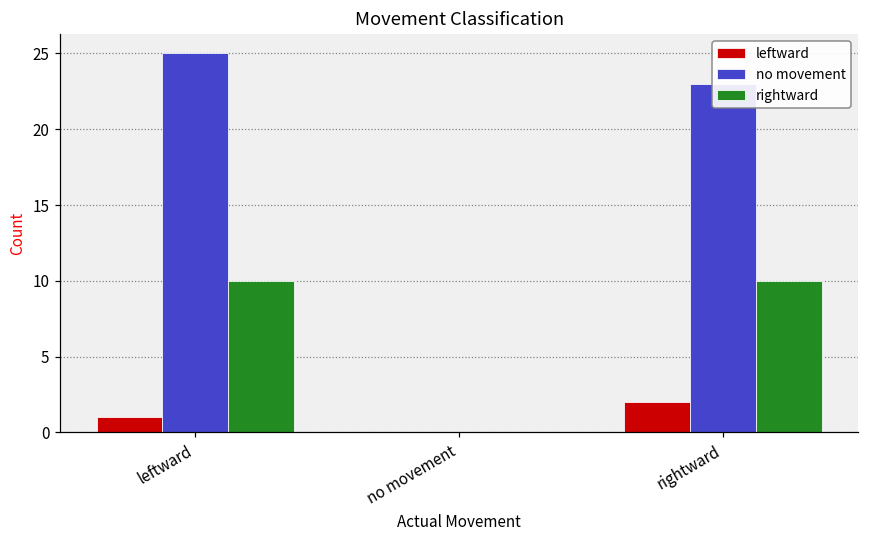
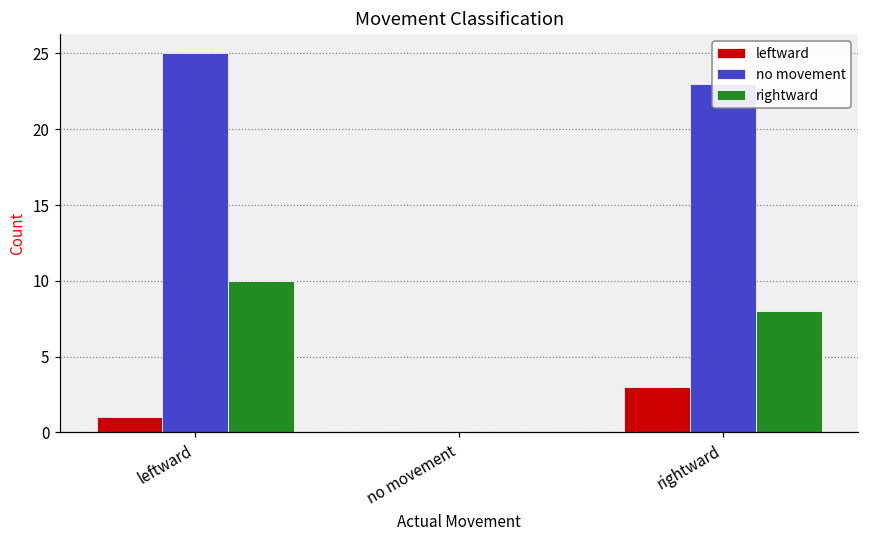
  {
    "leftward": {
      "leftward": 1,
      "no movement": 0,
-     "rightward": 2
+     "rightward": 3
    },
    "no movement": {
      "leftward": 25,
      "no movement": 0
    },
    "rightward": {
      "leftward": 10,
      "no movement": 0,
-     "rightward": 10
+     "rightward": 8
    }
  }
